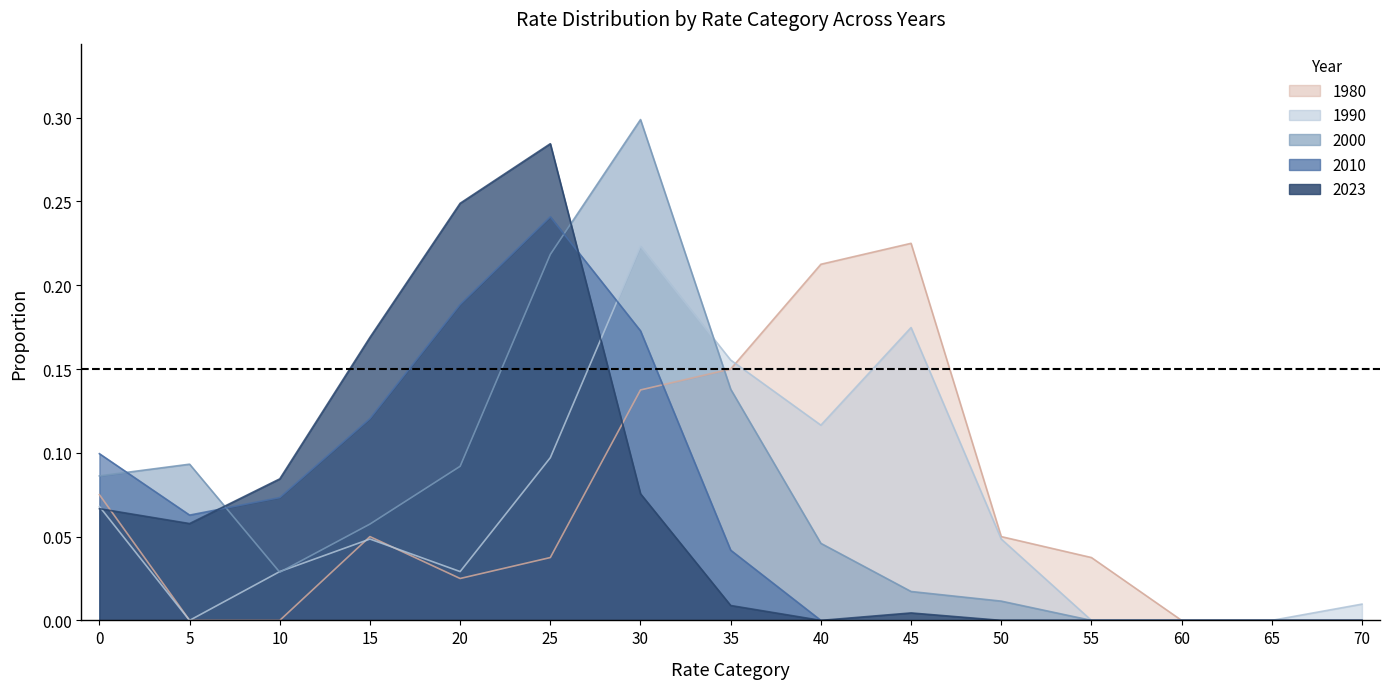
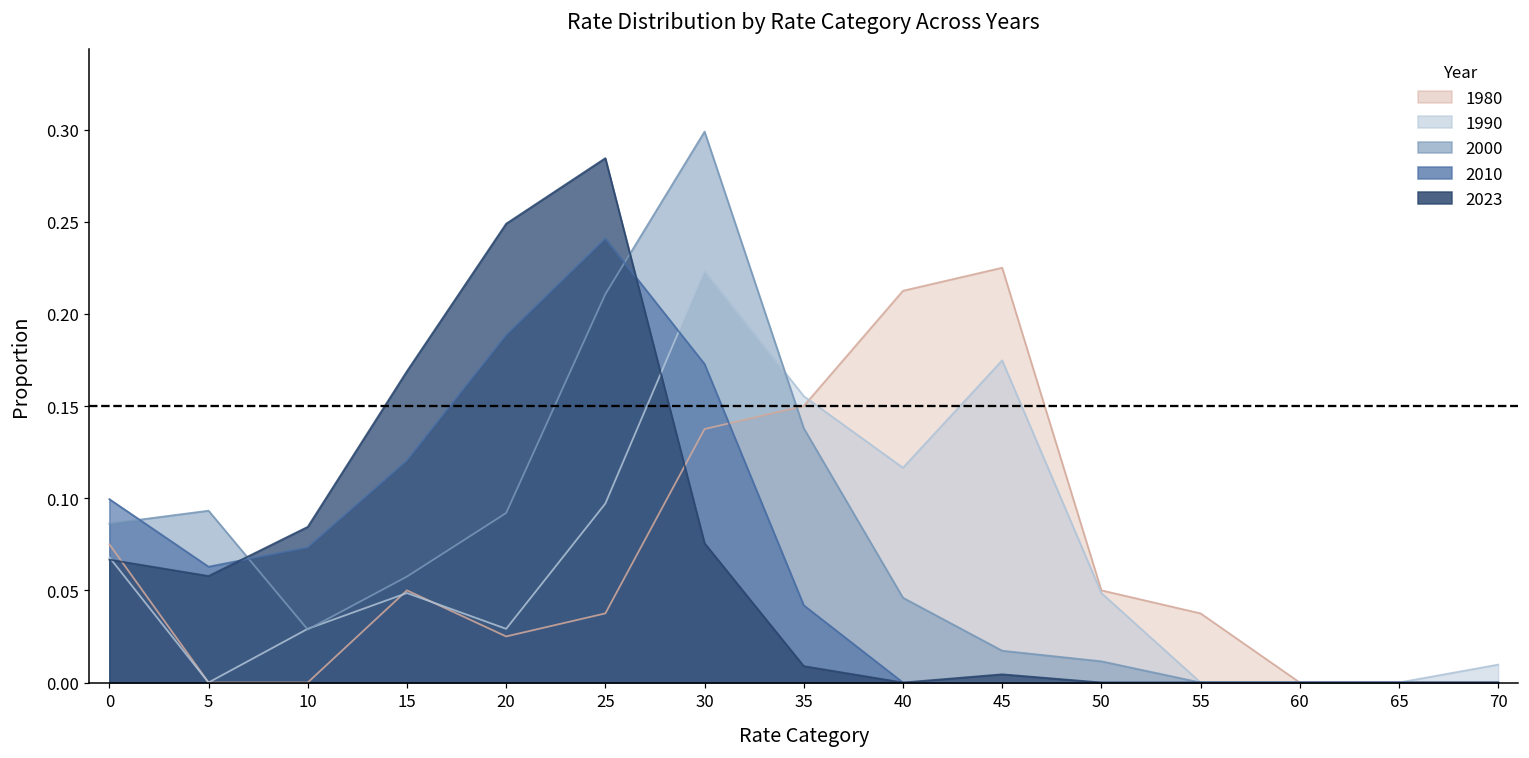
  {
    "2000": {
      "0": 0.086,
      "5": 0.093,
      "15": 0.057,
      "20": 0.092,
-     "25": 0.218,
+     "25": 0.211,
      "30": 0.299,
      "35": 0.138,
      "40": 0.046,
      "45": 0.017,
      "50": 0.011
    },
    "2010": {
      "0": 0.099,
      "5": 0.063,
      "10": 0.073,
      "15": 0.120,
      "20": 0.188,
      "25": 0.241,
      "30": 0.173,
      "35": 0.042,
      "45": 0.000
    },
    "2023": {
      "5": 0.058,
      "10": 0.084,
      "15": 0.169,
      "20": 0.249,
      "25": 0.284,
      "30": 0.076,
      "35": 0.009,
      "45": 0.004
    }
  }
